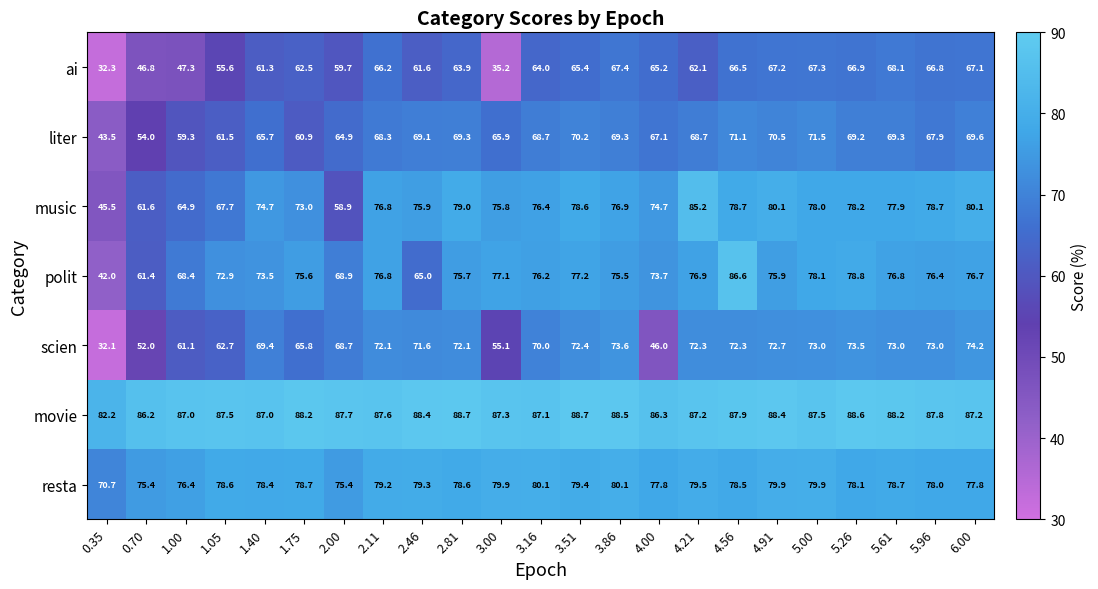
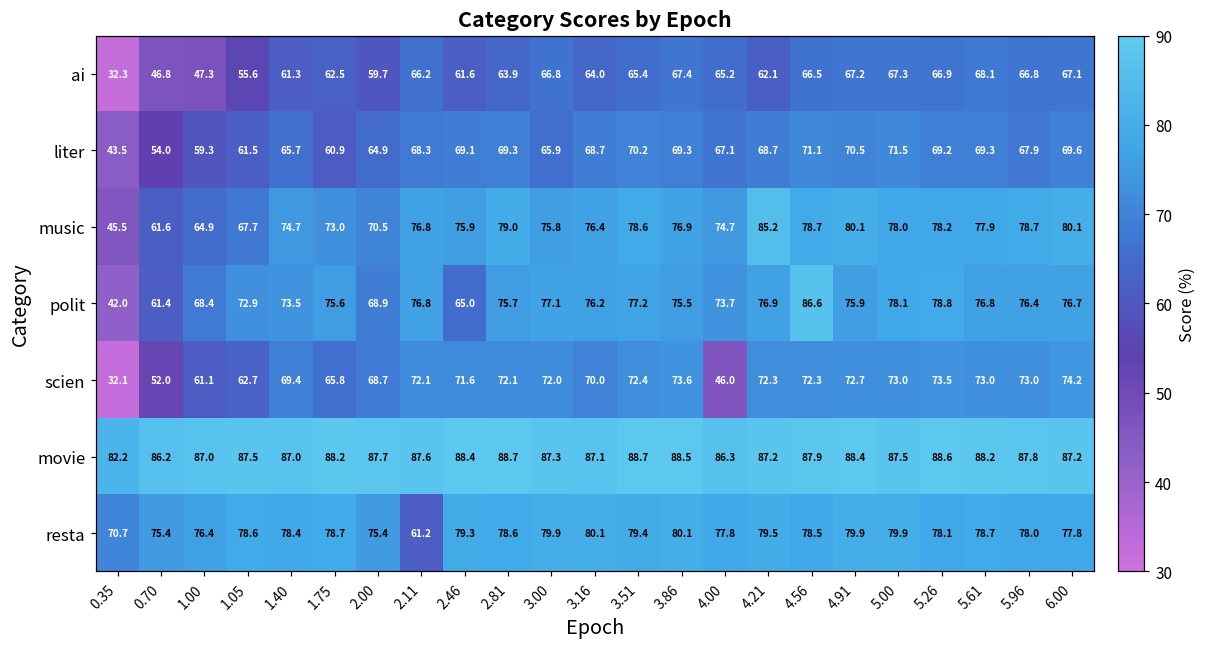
  {
    "ai": {
      "0.35": 32.3,
      "0.70": 46.8,
      "1.00": 47.3,
      "1.05": 55.6,
      "1.40": 61.3,
      "1.75": 62.5,
      "2.00": 59.7,
      "2.11": 66.2,
      "2.46": 61.6,
      "2.81": 63.9,
-     "3.00": 35.2,
+     "3.00": 66.8,
      "3.16": 64.0,
      "3.51": 65.4,
      "3.86": 67.4,
      "4.00": 65.2,
      "4.21": 62.1,
      "4.56": 66.5,
      "4.91": 67.2,
      "5.00": 67.3,
      "5.26": 66.9,
      "5.61": 68.1,
      "5.96": 66.8,
      "6.00": 67.1
    },
    "liter": {
      "0.35": 43.5,
      "0.70": 54.0,
      "1.00": 59.3,
      "1.05": 61.5,
      "1.40": 65.7,
      "1.75": 60.9,
      "2.00": 64.9,
      "2.11": 68.3,
      "2.46": 69.1,
      "2.81": 69.3,
      "3.00": 65.9,
      "3.16": 68.7,
      "3.51": 70.2,
      "3.86": 69.3,
      "4.00": 67.1,
      "4.21": 68.7,
      "4.56": 71.1,
      "4.91": 70.5,
      "5.00": 71.5,
      "5.26": 69.2,
      "5.61": 69.3,
      "5.96": 67.9,
      "6.00": 69.6
    },
    "music": {
      "0.35": 45.5,
      "0.70": 61.6,
      "1.00": 64.9,
      "1.05": 67.7,
      "1.40": 74.7,
      "1.75": 73.0,
-     "2.00": 58.9,
+     "2.00": 70.5,
      "2.11": 76.8,
      "2.46": 75.9,
      "2.81": 79.0,
      "3.00": 75.8,
      "3.16": 76.4,
      "3.51": 78.6,
      "3.86": 76.9,
      "4.00": 74.7,
      "4.21": 85.2,
      "4.56": 78.7,
      "4.91": 80.1,
      "5.00": 78.0,
      "5.26": 78.2,
      "5.61": 77.9,
      "5.96": 78.7,
      "6.00": 80.1
    },
    "polit": {
      "0.35": 42.0,
      "0.70": 61.4,
      "1.00": 68.4,
      "1.05": 72.9,
      "1.40": 73.5,
      "1.75": 75.6,
      "2.00": 68.9,
      "2.11": 76.8,
      "2.46": 65.0,
      "2.81": 75.7,
      "3.00": 77.1,
      "3.16": 76.2,
      "3.51": 77.2,
      "3.86": 75.5,
      "4.00": 73.7,
      "4.21": 76.9,
      "4.56": 86.6,
      "4.91": 75.9,
      "5.00": 78.1,
      "5.26": 78.8,
      "5.61": 76.8,
      "5.96": 76.4,
      "6.00": 76.7
    },
    "scien": {
      "0.35": 32.1,
      "0.70": 52.0,
      "1.00": 61.1,
      "1.05": 62.7,
      "1.40": 69.4,
      "1.75": 65.8,
      "2.00": 68.7,
      "2.11": 72.1,
      "2.46": 71.6,
      "2.81": 72.1,
-     "3.00": 55.1,
+     "3.00": 72.0,
      "3.16": 70.0,
      "3.51": 72.4,
      "3.86": 73.6,
      "4.00": 46.0,
      "4.21": 72.3,
      "4.56": 72.3,
      "4.91": 72.7,
      "5.00": 73.0,
      "5.26": 73.5,
      "5.61": 73.0,
      "5.96": 73.0,
      "6.00": 74.2
    },
    "movie": {
      "0.35": 82.2,
      "0.70": 86.2,
      "1.00": 87.0,
      "1.05": 87.5,
      "1.40": 87.0,
      "1.75": 88.2,
      "2.00": 87.7,
      "2.11": 87.6,
      "2.46": 88.4,
      "2.81": 88.7,
      "3.00": 87.3,
      "3.16": 87.1,
      "3.51": 88.7,
      "3.86": 88.5,
      "4.00": 86.3,
      "4.21": 87.2,
      "4.56": 87.9,
      "4.91": 88.4,
      "5.00": 87.5,
      "5.26": 88.6,
      "5.61": 88.2,
      "5.96": 87.8,
      "6.00": 87.2
    },
    "resta": {
      "0.35": 70.7,
      "0.70": 75.4,
      "1.00": 76.4,
      "1.05": 78.6,
      "1.40": 78.4,
      "1.75": 78.7,
      "2.00": 75.4,
-     "2.11": 79.2,
+     "2.11": 61.2,
      "2.46": 79.3,
      "2.81": 78.6,
      "3.00": 79.9,
      "3.16": 80.1,
      "3.51": 79.4,
      "3.86": 80.1,
      "4.00": 77.8,
      "4.21": 79.5,
      "4.56": 78.5,
      "4.91": 79.9,
      "5.00": 79.9,
      "5.26": 78.1,
      "5.61": 78.7,
      "5.96": 78.0,
      "6.00": 77.8
    }
  }
